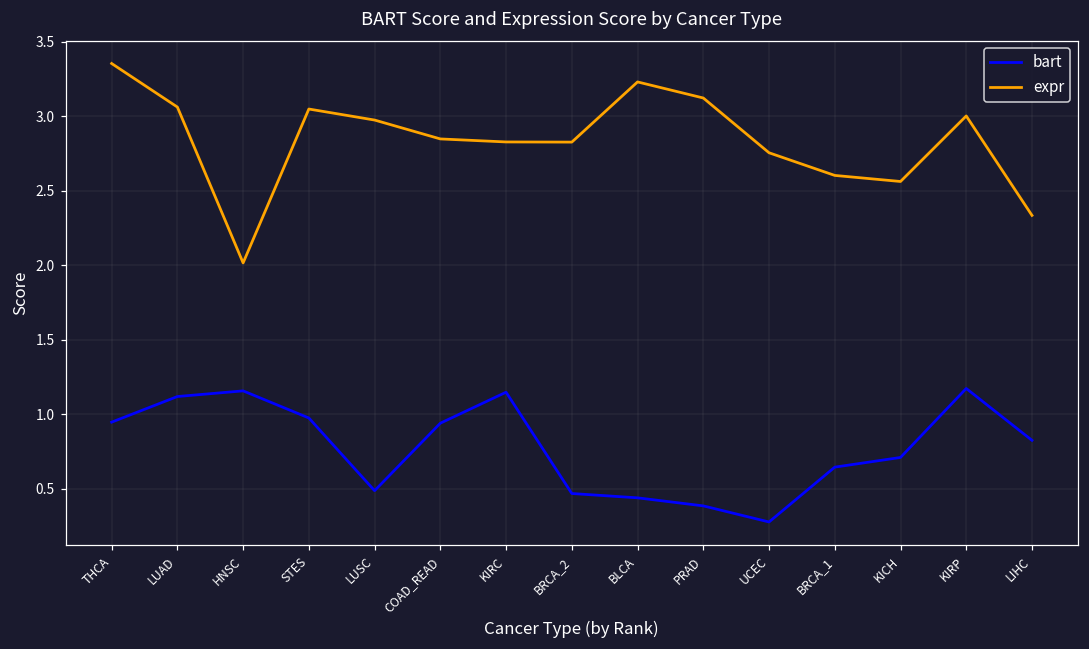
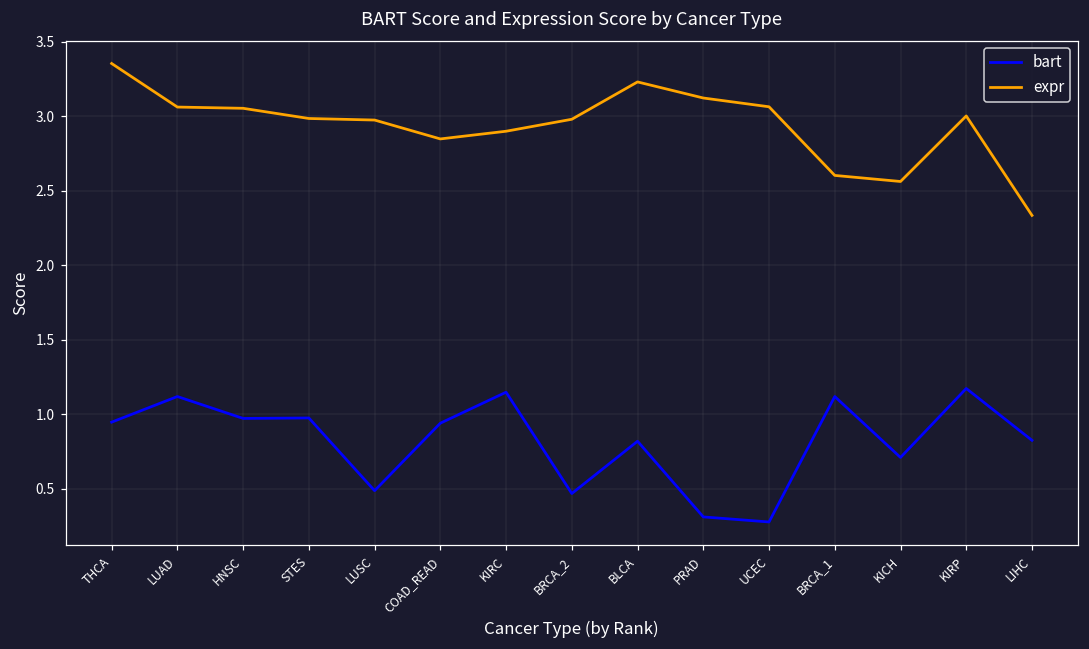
  {
    "bart": {
      "THCA": 0.95,
      "LUAD": 1.12,
-     "HNSC": 1.16,
+     "HNSC": 0.97,
      "STES": 0.98,
      "LUSC": 0.49,
      "COAD_READ": 0.94,
      "KIRC": 1.15,
      "BRCA_2": 0.47,
-     "BLCA": 0.44,
-     "PRAD": 0.39,
+     "BLCA": 0.82,
+     "PRAD": 0.31,
      "UCEC": 0.28,
-     "BRCA_1": 0.65,
+     "BRCA_1": 1.12,
      "KICH": 0.71,
      "KIRP": 1.17,
      "LIHC": 0.83
    },
    "expr": {
      "THCA": 3.36,
      "LUAD": 3.06,
-     "HNSC": 2.02,
-     "STES": 3.05,
+     "HNSC": 3.05,
+     "STES": 2.99,
      "LUSC": 2.98,
      "COAD_READ": 2.85,
-     "KIRC": 2.83,
-     "BRCA_2": 2.83,
+     "KIRC": 2.90,
+     "BRCA_2": 2.98,
      "BLCA": 3.23,
      "PRAD": 3.12,
-     "UCEC": 2.76,
+     "UCEC": 3.06,
      "BRCA_1": 2.60,
      "KICH": 2.56,
      "KIRP": 3.00,
      "LIHC": 2.34
    }
  }
